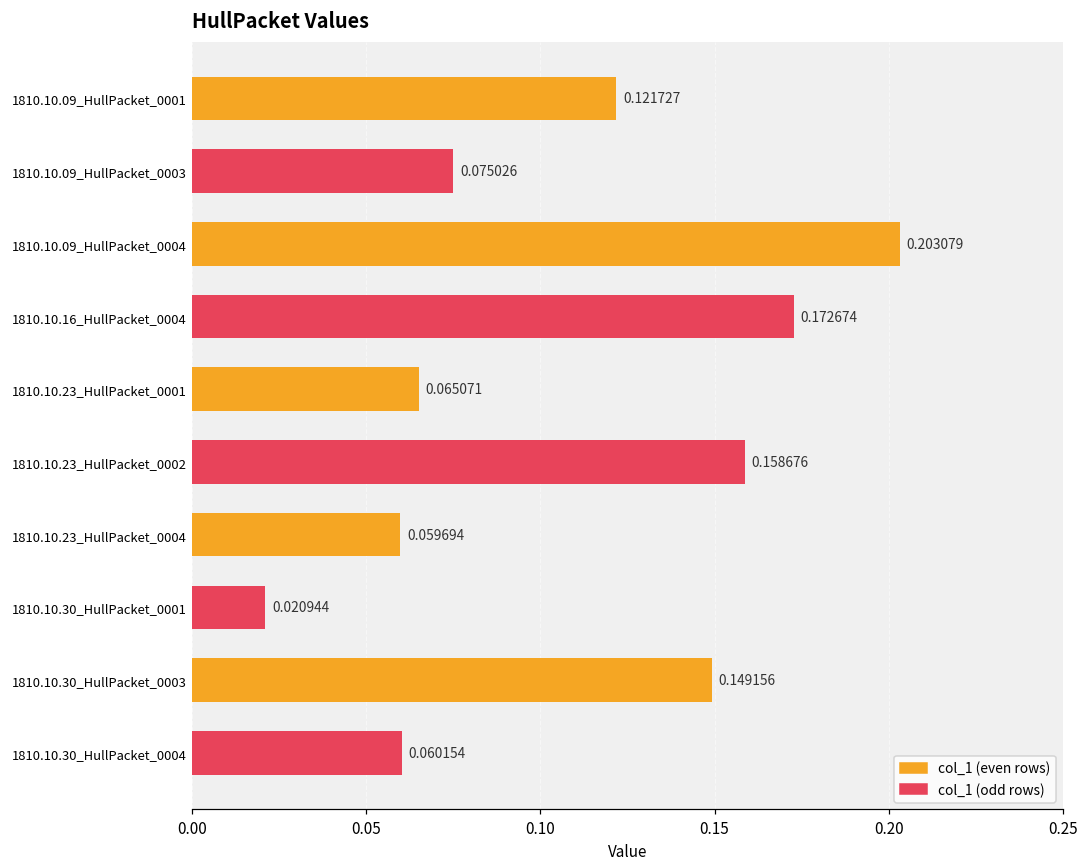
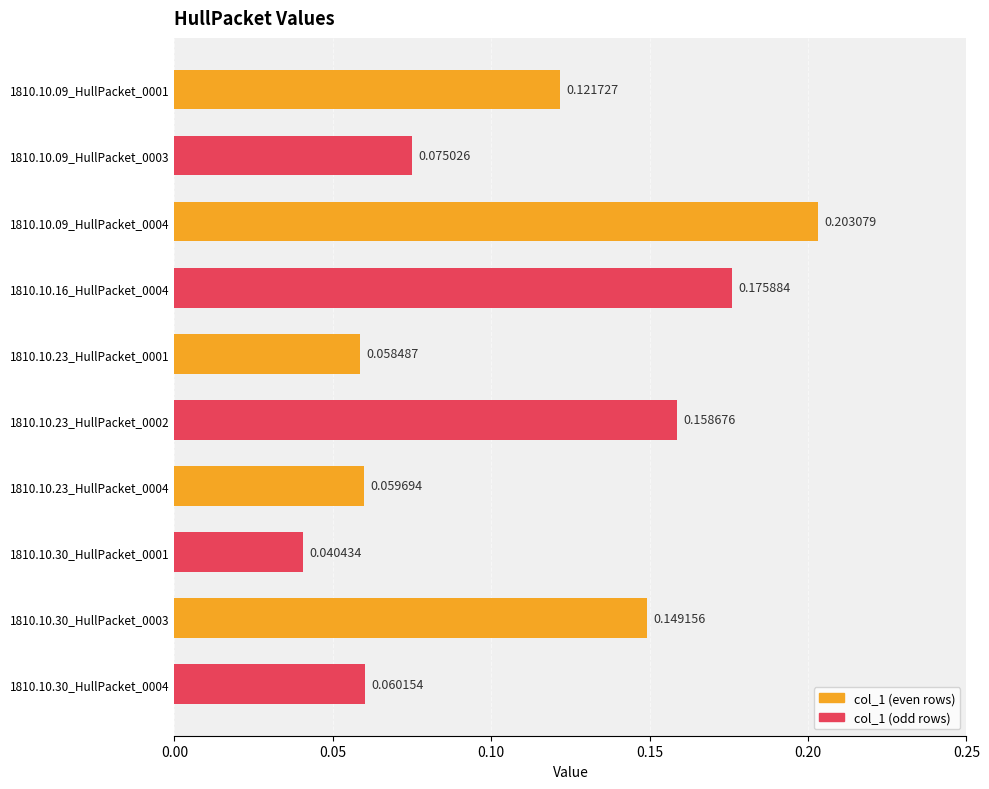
  {
    "1810.10.09_HullPacket_0001": 0.121727,
    "1810.10.09_HullPacket_0003": 0.075026,
    "1810.10.09_HullPacket_0004": 0.203079,
-   "1810.10.16_HullPacket_0004": 0.172674,
-   "1810.10.23_HullPacket_0001": 0.065071,
+   "1810.10.16_HullPacket_0004": 0.175884,
+   "1810.10.23_HullPacket_0001": 0.058487,
    "1810.10.23_HullPacket_0002": 0.158676,
    "1810.10.23_HullPacket_0004": 0.059694,
-   "1810.10.30_HullPacket_0001": 0.020944,
+   "1810.10.30_HullPacket_0001": 0.040434,
    "1810.10.30_HullPacket_0003": 0.149156,
    "1810.10.30_HullPacket_0004": 0.060154
  }
